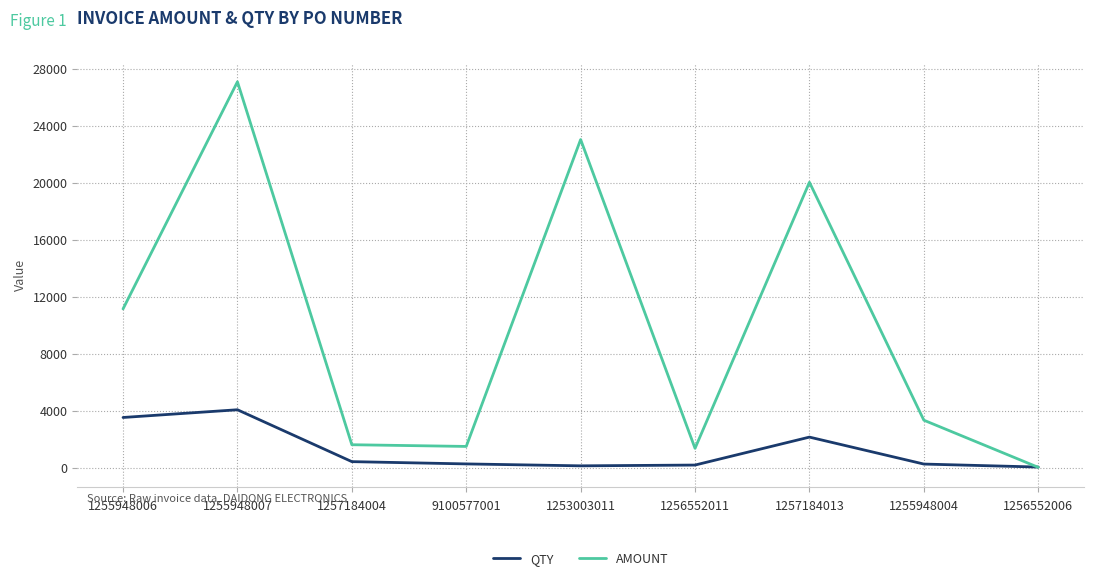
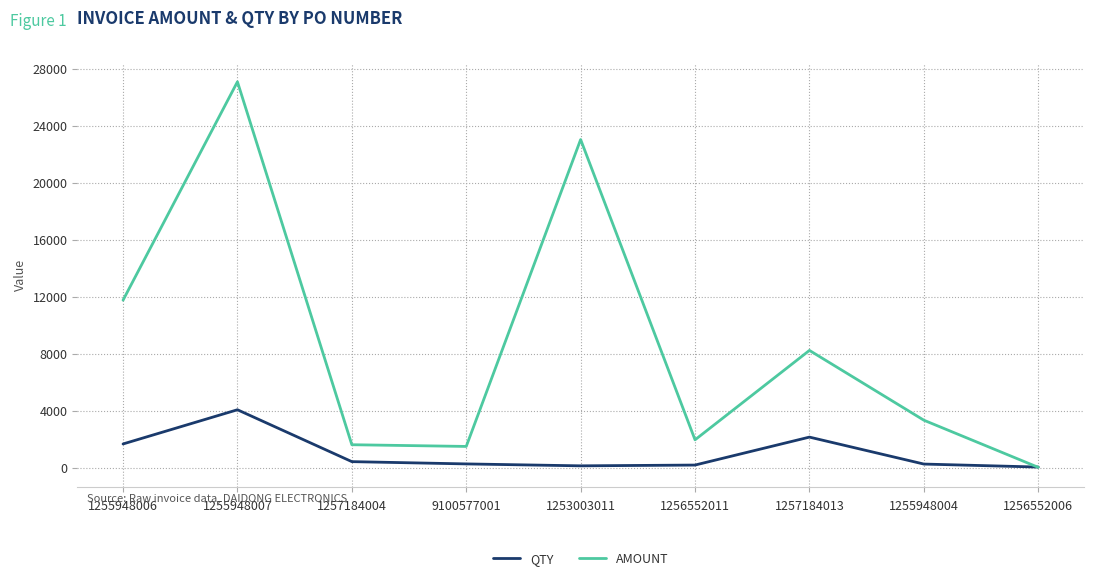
  {
    "QTY": {
-     "1255948006": 3500,
+     "1255948006": 1700,
      "1255948007": 4100,
      "1257184004": 400,
      "9100577001": 300,
      "1253003011": 100,
      "1256552011": 200,
      "1257184013": 2200,
      "1255948004": 300
    },
    "AMOUNT": {
-     "1255948006": 11200,
+     "1255948006": 11800,
      "1255948007": 27100,
      "1257184004": 1600,
      "9100577001": 1500,
      "1253003011": 23000,
-     "1256552011": 1400,
-     "1257184013": 20000,
+     "1256552011": 2000,
+     "1257184013": 8200,
      "1255948004": 3300
    }
  }
